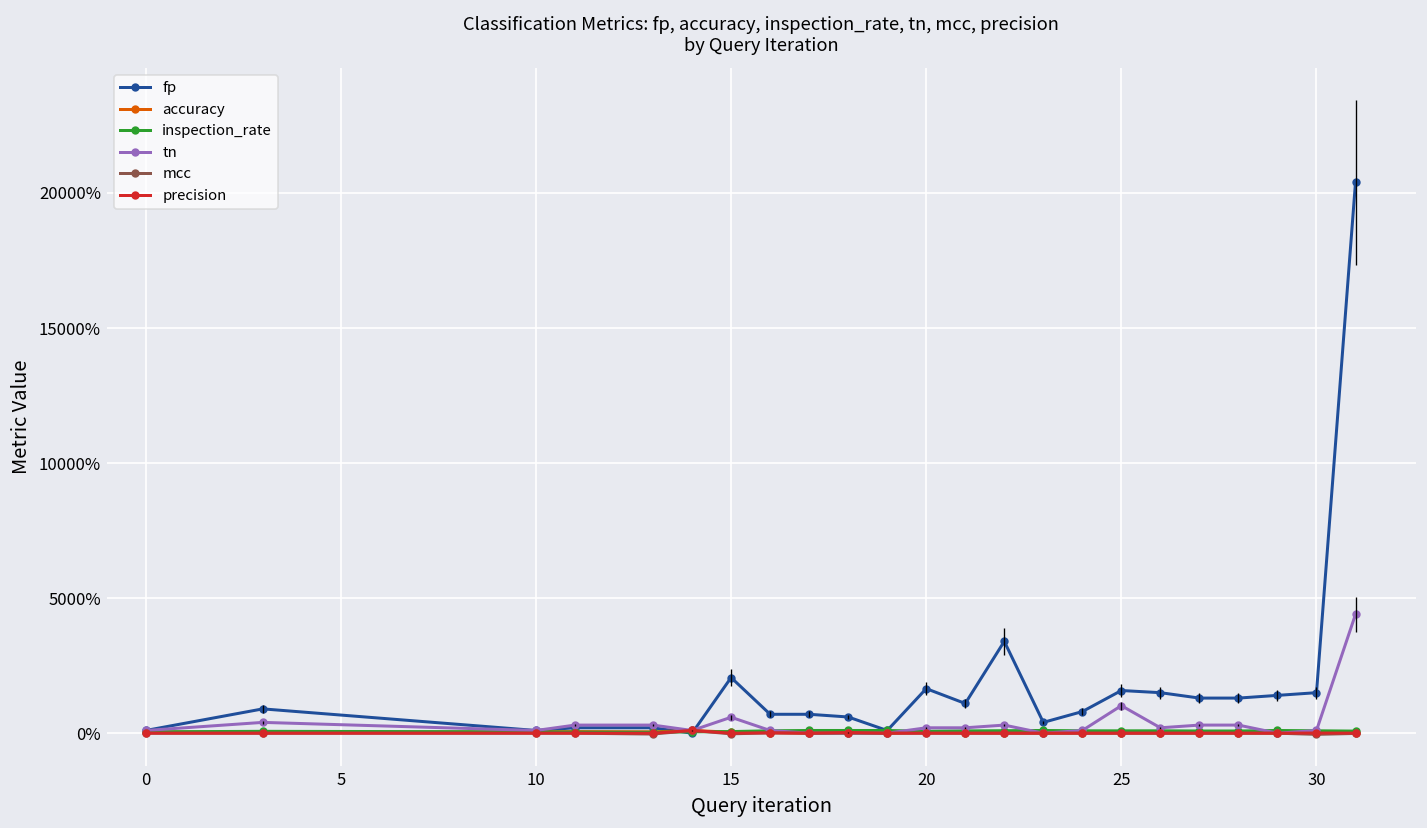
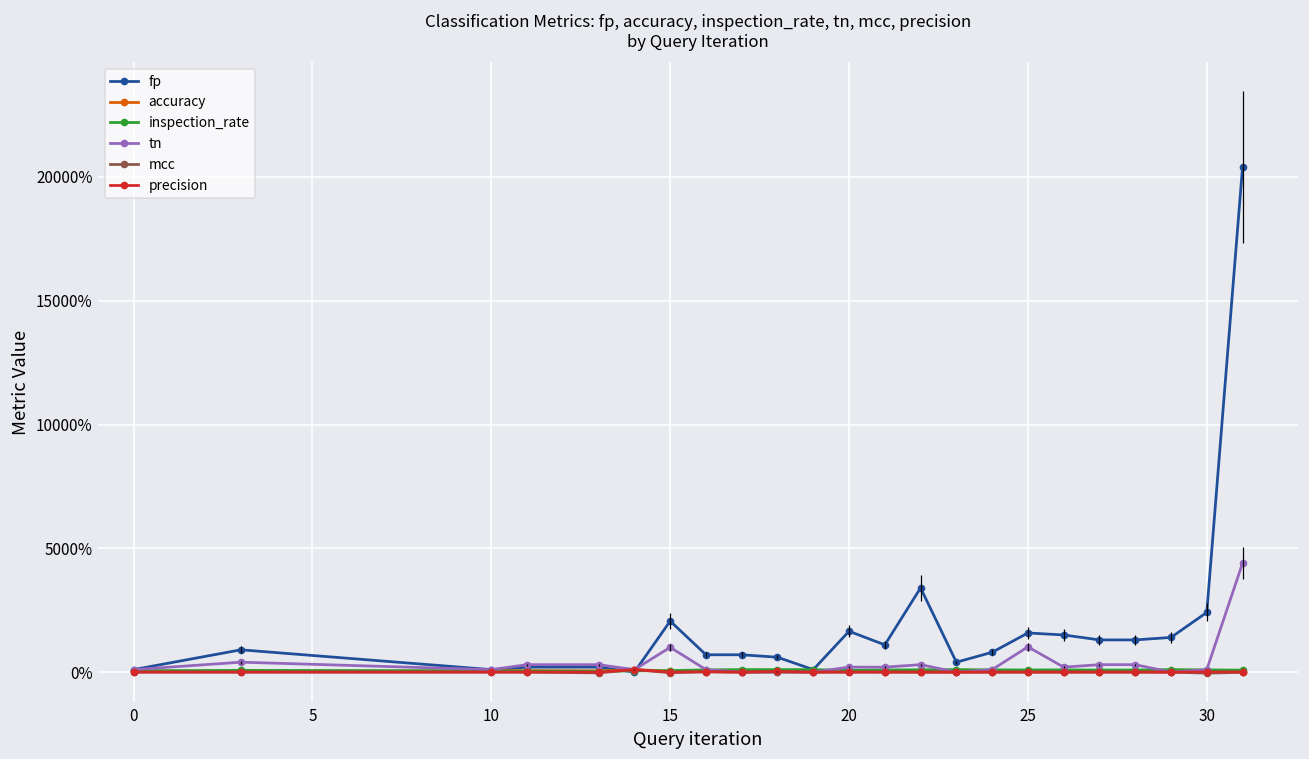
  {
    "fp": {
      "15": "2100%",
      "20": "1700%",
      "25": "1600%",
-     "30": "1500%"
+     "30": "2400%"
    },
    "tn": {
-     "15": "600%",
+     "15": "1000%",
      "20": "200%",
      "25": "1000%"
    }
  }
